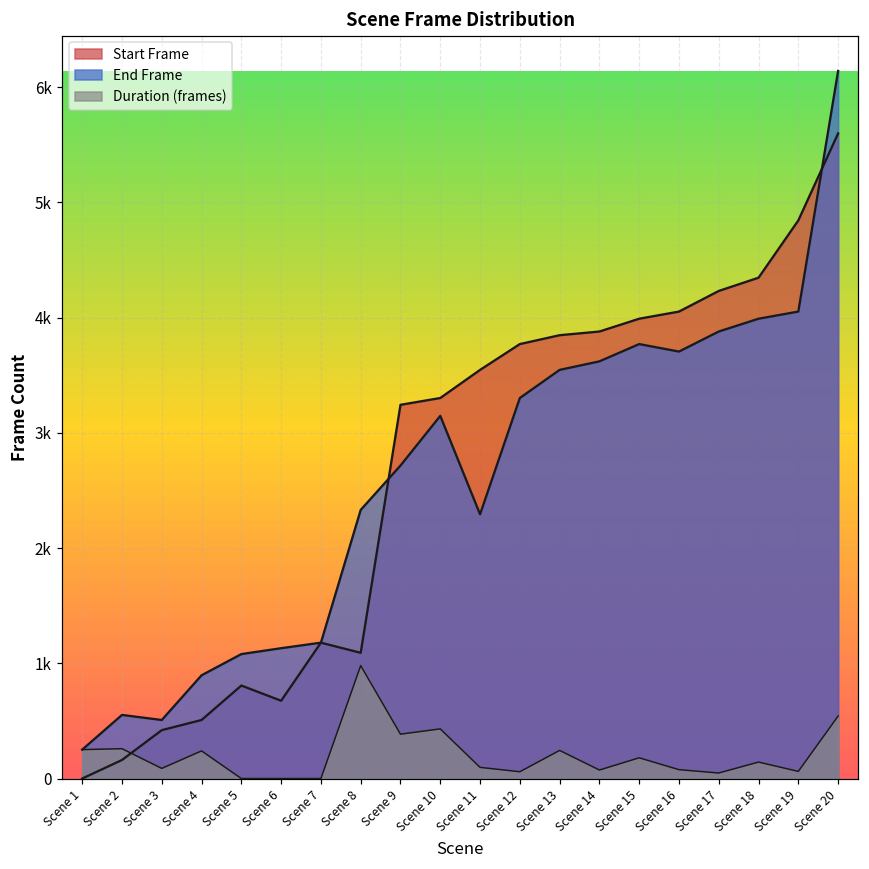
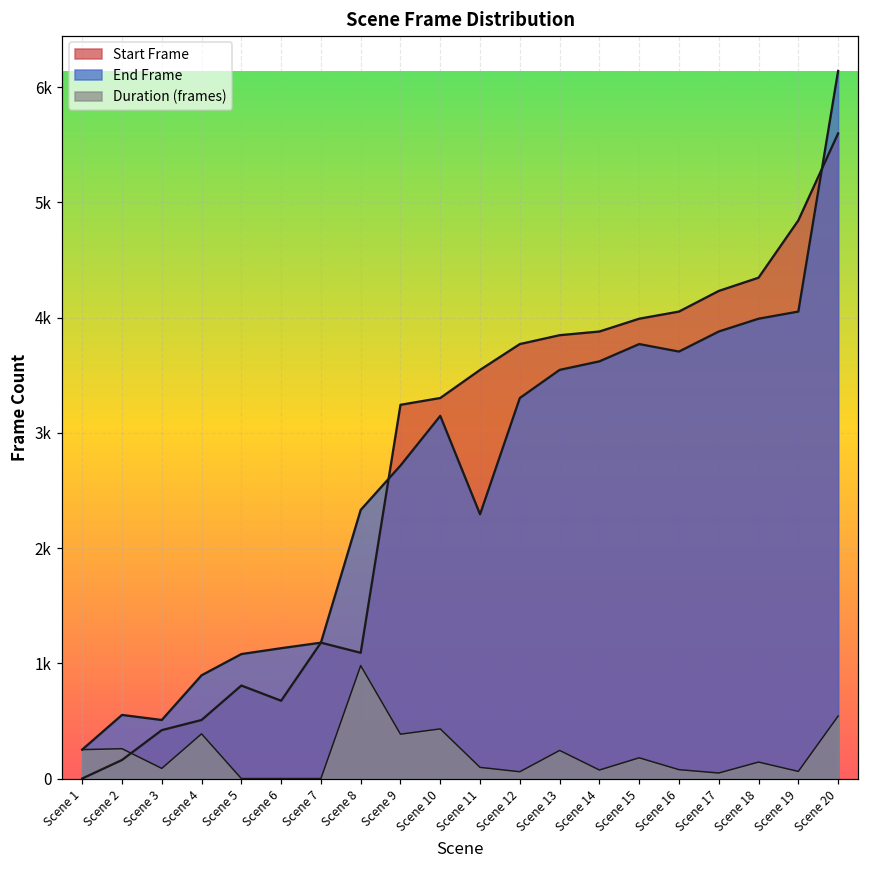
  {
    "Start Frame": {
      "Scene 1": 0,
      "Scene 2": 160,
      "Scene 3": 420,
      "Scene 4": 510,
      "Scene 5": 810,
      "Scene 6": 680,
      "Scene 8": 1090,
      "Scene 9": 3240,
      "Scene 10": 3300,
      "Scene 11": 3550,
      "Scene 12": 3770,
      "Scene 13": 3850,
      "Scene 14": 3880,
      "Scene 15": 3990,
      "Scene 16": 4050,
      "Scene 17": 4230,
      "Scene 18": 4350,
      "Scene 19": 4840,
      "Scene 20": 5600
    },
    "End Frame": {
      "Scene 2": 550,
      "Scene 3": 510,
      "Scene 4": 900,
      "Scene 5": 1080,
      "Scene 6": 1130,
      "Scene 8": 2330,
      "Scene 9": 2720,
      "Scene 10": 3150,
      "Scene 11": 2290,
      "Scene 12": 3300,
      "Scene 13": 3550,
      "Scene 14": 3620,
      "Scene 15": 3770,
      "Scene 16": 3710,
      "Scene 17": 3880,
      "Scene 18": 3990,
      "Scene 19": 4050,
      "Scene 20": 6140
    },
    "Duration (frames)": {
      "Scene 2": 260,
      "Scene 3": 90,
-     "Scene 4": 240,
+     "Scene 4": 390,
      "Scene 5": 0,
      "Scene 6": 0,
      "Scene 7": 0,
      "Scene 8": 980,
      "Scene 9": 390,
      "Scene 10": 430,
      "Scene 11": 100,
      "Scene 12": 60,
      "Scene 13": 240,
      "Scene 14": 70,
      "Scene 15": 180,
      "Scene 16": 80,
      "Scene 17": 50,
      "Scene 18": 140,
      "Scene 19": 60,
      "Scene 20": 540
    }
  }
